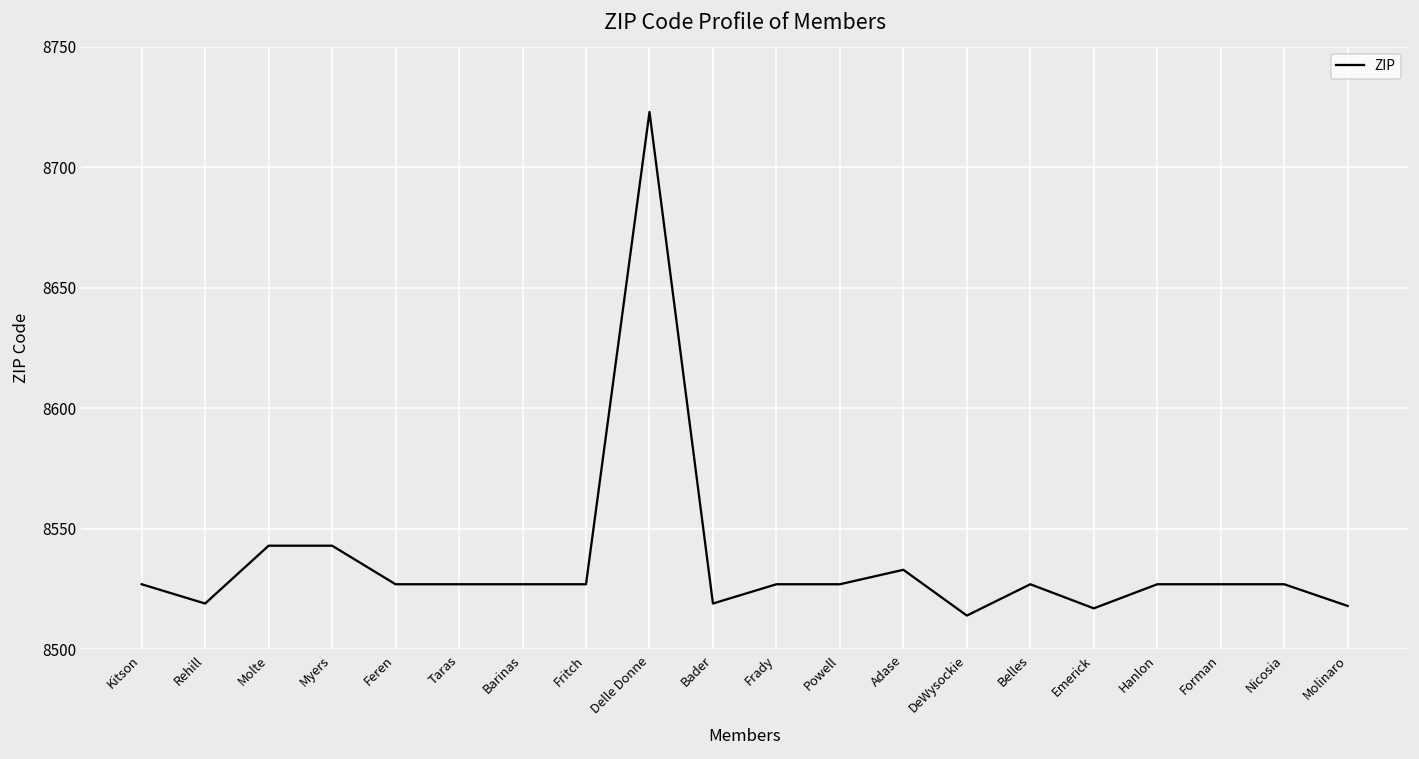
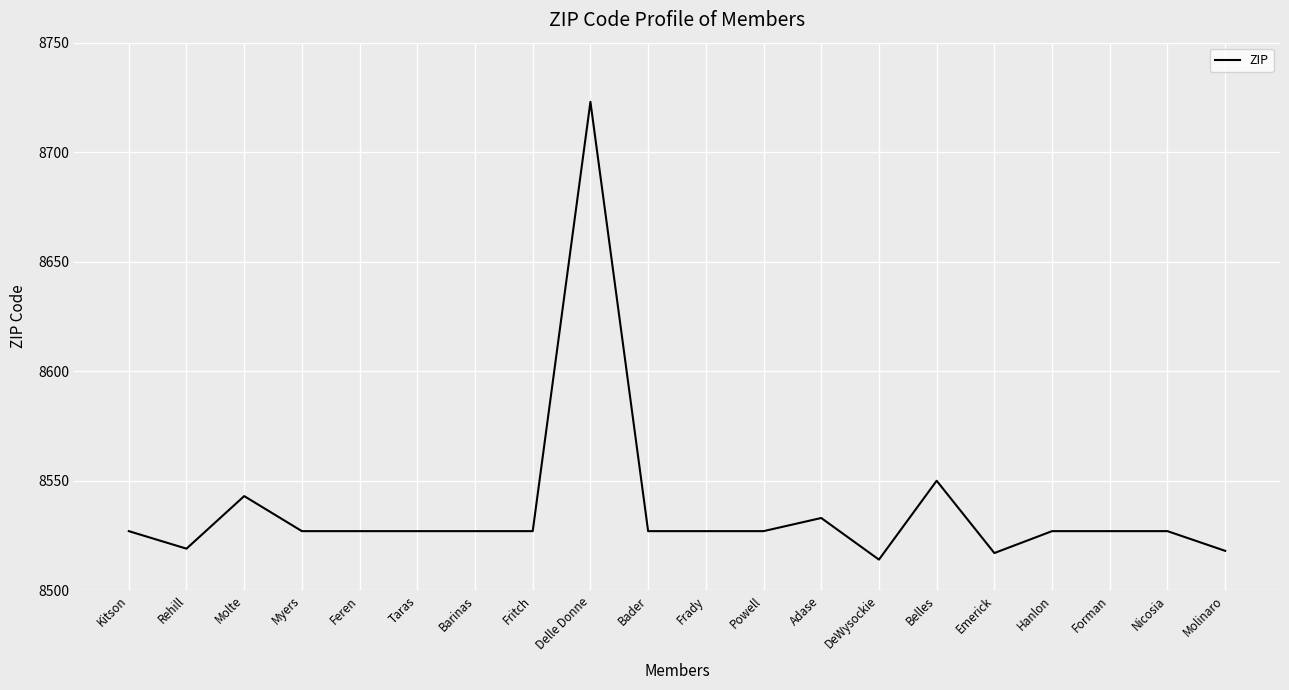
  {
    "Kitson": 8527,
    "Rehill": 8519,
    "Molte": 8543,
-   "Myers": 8543,
+   "Myers": 8527,
    "Feren": 8527,
    "Taras": 8527,
    "Barinas": 8527,
    "Fritch": 8527,
    "Delle Donne": 8723,
-   "Bader": 8519,
+   "Bader": 8527,
    "Frady": 8527,
    "Powell": 8527,
    "Adase": 8533,
    "DeWysockie": 8514,
-   "Belles": 8527,
+   "Belles": 8550,
    "Emerick": 8517,
    "Hanlon": 8527,
    "Forman": 8527,
    "Nicosia": 8527,
    "Molinaro": 8518
  }
